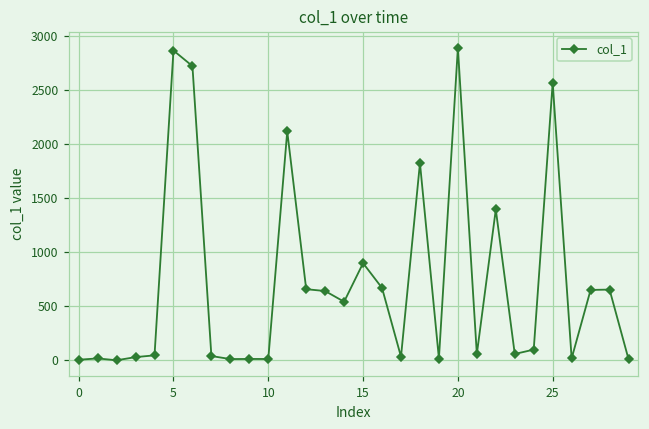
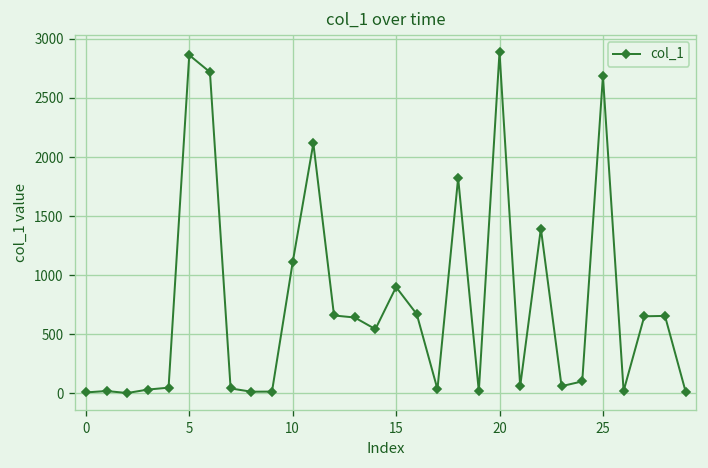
  {
    "0": 0,
    "5": 2900,
-   "10": 0,
+   "10": 1100,
    "15": 900,
    "20": 2900,
-   "25": 2600
+   "25": 2700
  }
